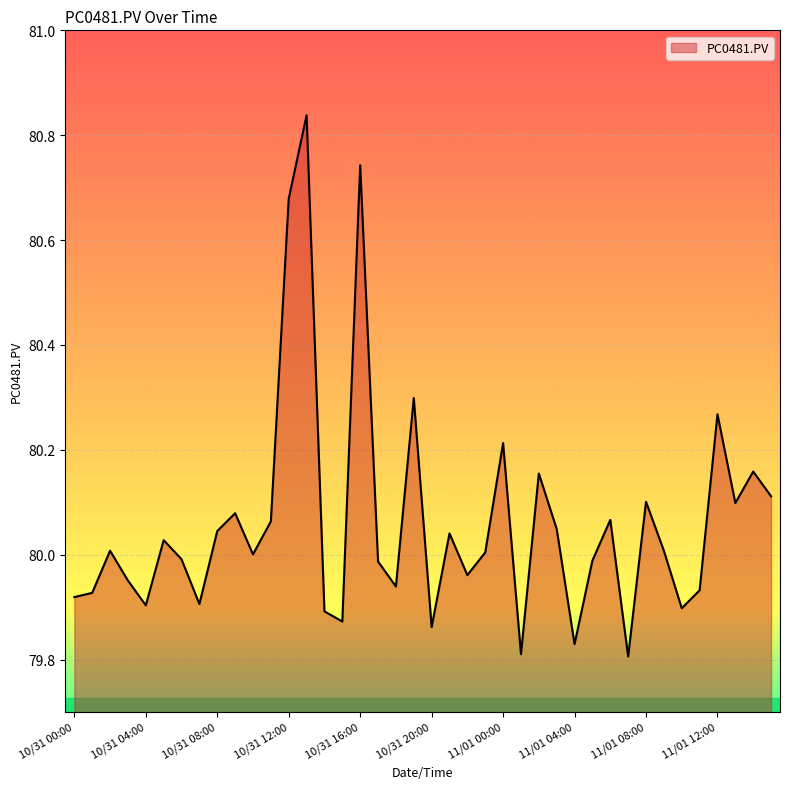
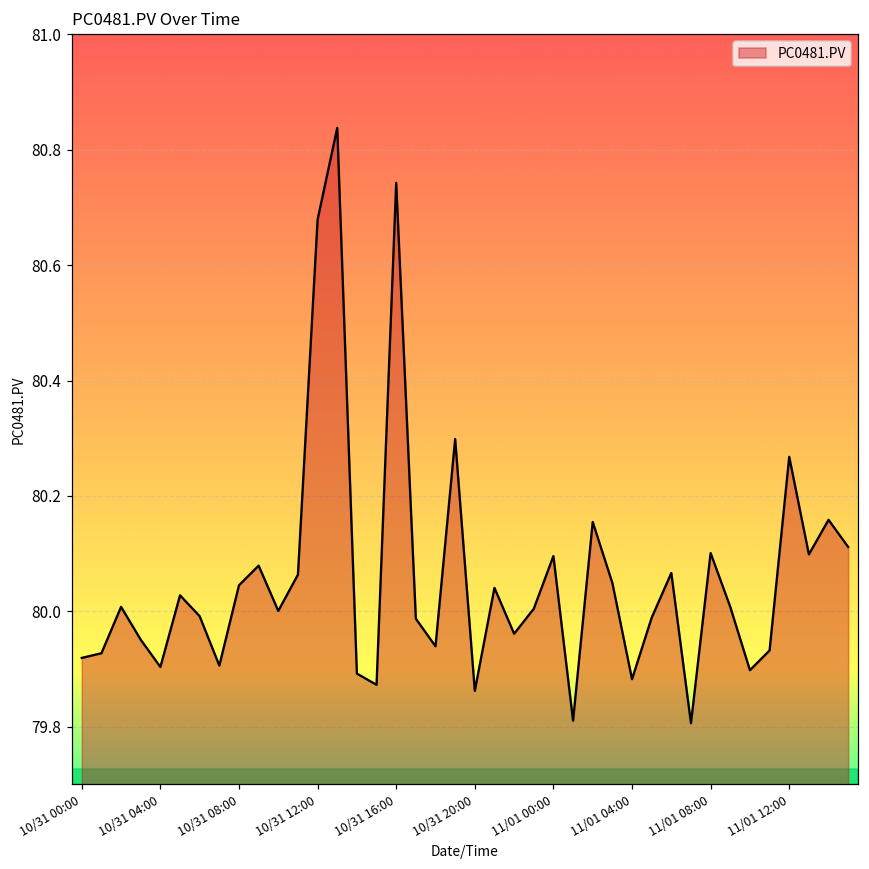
  {
    "10/31 00:00": 79.92,
    "10/31 04:00": 79.90,
    "10/31 08:00": 80.05,
    "10/31 12:00": 80.68,
    "10/31 16:00": 80.74,
    "10/31 20:00": 79.86,
-   "11/01 00:00": 80.21,
-   "11/01 04:00": 79.83,
+   "11/01 00:00": 80.10,
+   "11/01 04:00": 79.88,
    "11/01 08:00": 80.10,
    "11/01 12:00": 80.27
  }
